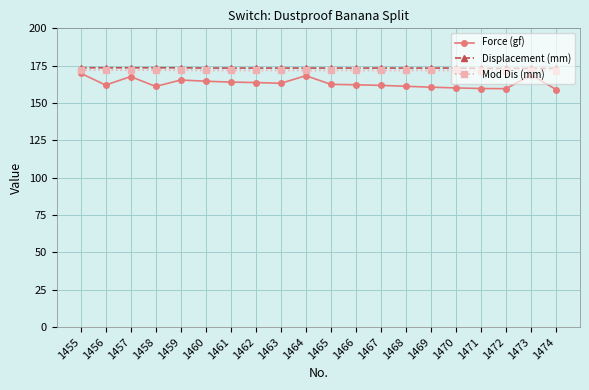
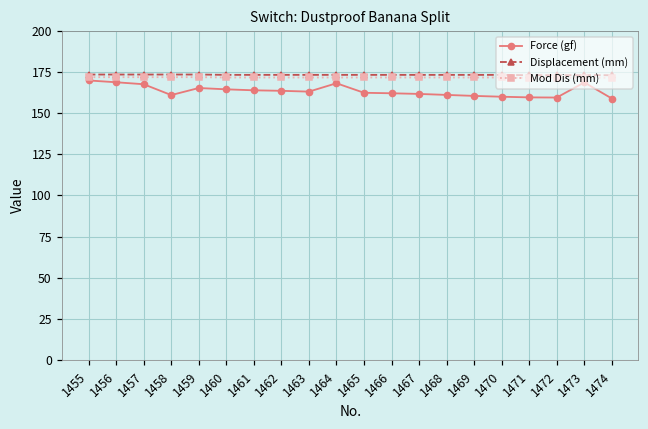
  {
    "Force (gf)": {
      "1455": 170,
-     "1456": 162,
+     "1456": 169,
      "1457": 168,
      "1458": 161,
      "1459": 165,
      "1460": 165,
      "1461": 164,
      "1462": 164,
      "1463": 163,
      "1464": 168,
      "1465": 163,
      "1466": 162,
      "1467": 162,
      "1468": 161,
      "1469": 161,
      "1470": 160,
      "1471": 160,
      "1472": 160,
      "1474": 159
    }
  }
